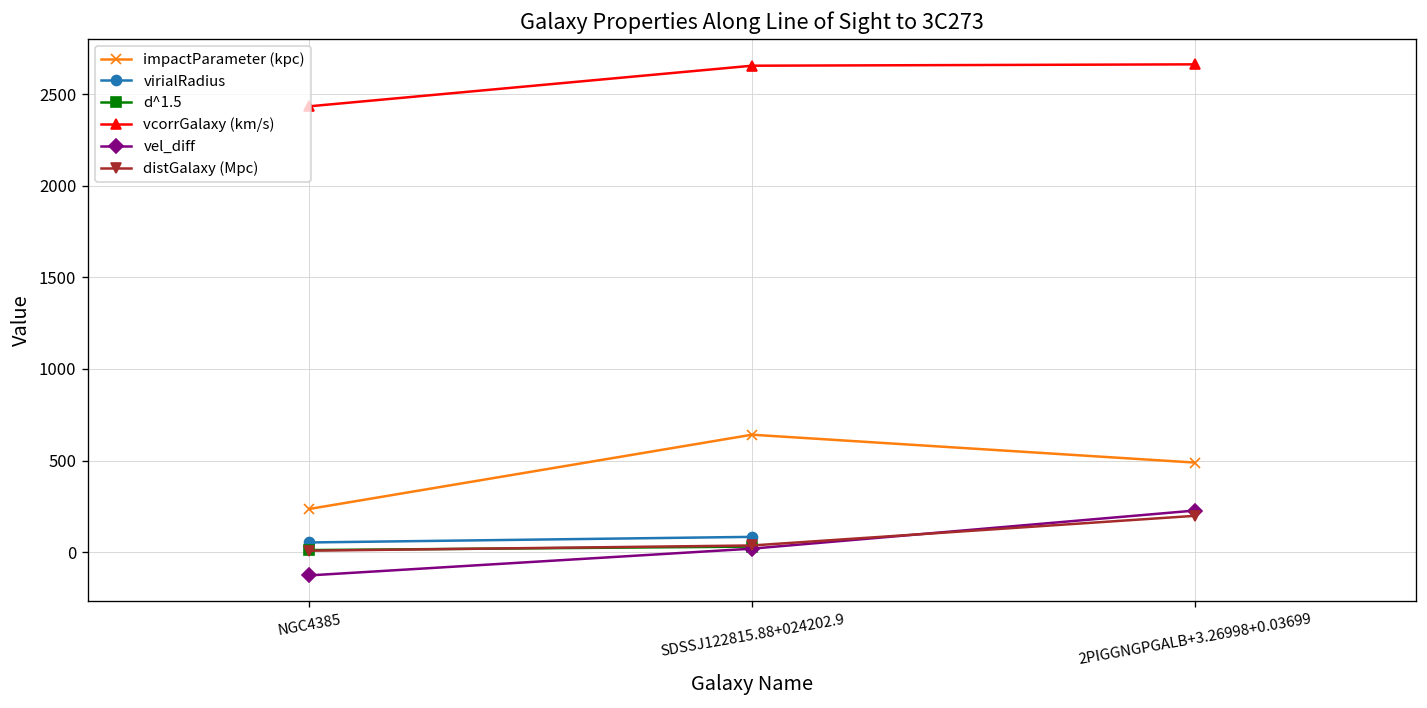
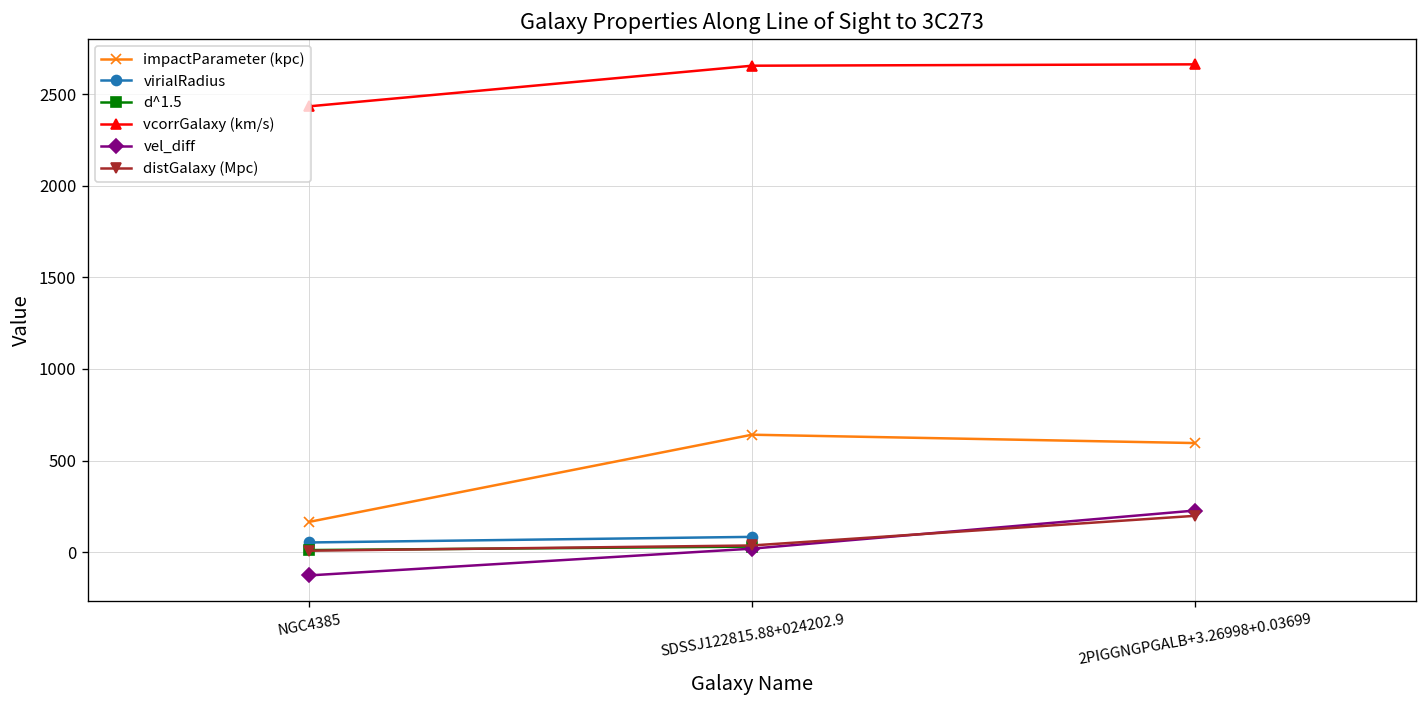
  {
    "impactParameter (kpc)": {
-     "NGC4385": 240,
+     "NGC4385": 170,
      "SDSSJ122815.88+024202.9": 640,
-     "2PIGGNGPGALB+3.26998+0.03699": 490
+     "2PIGGNGPGALB+3.26998+0.03699": 600
    },
    "virialRadius": {
      "NGC4385": 50,
      "SDSSJ122815.88+024202.9": 80
    },
    "vcorrGalaxy (km/s)": {
      "SDSSJ122815.88+024202.9": 2650,
      "2PIGGNGPGALB+3.26998+0.03699": 2660
    },
    "vel_diff": {
      "NGC4385": -130,
      "2PIGGNGPGALB+3.26998+0.03699": 230
    },
    "distGalaxy (Mpc)": {
      "2PIGGNGPGALB+3.26998+0.03699": 200
    }
  }
